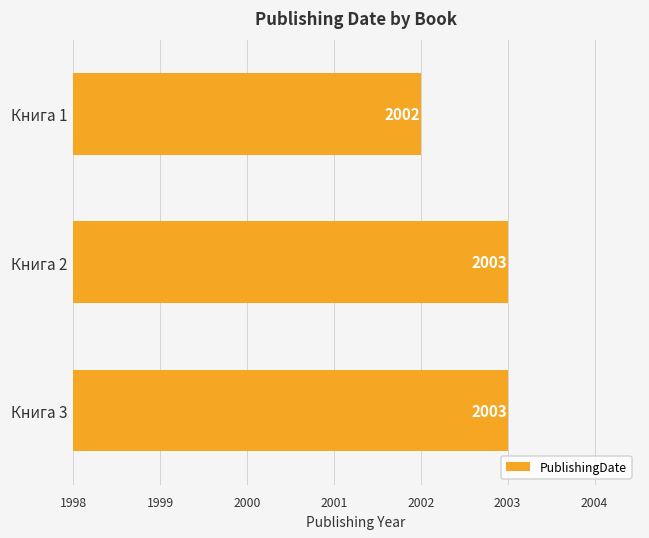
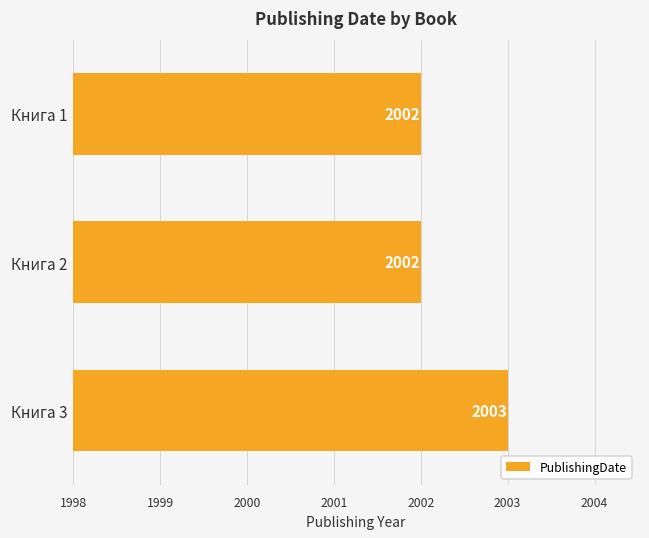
  {
    "PublishingDate": {
      "Книга 1": 2002,
-     "Книга 2": 2003,
+     "Книга 2": 2002,
      "Книга 3": 2003
    }
  }
